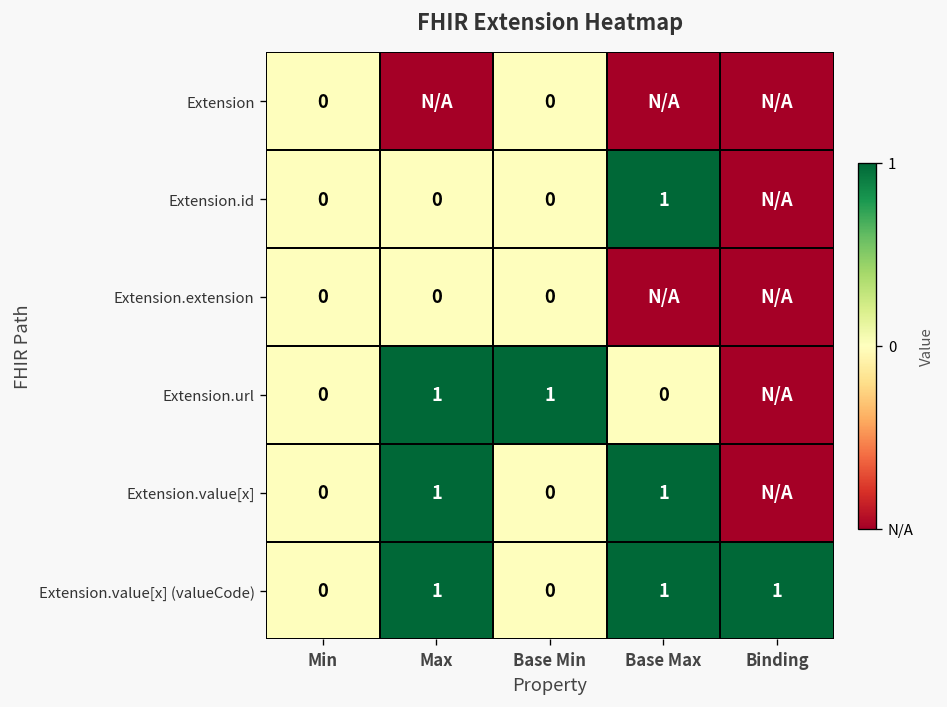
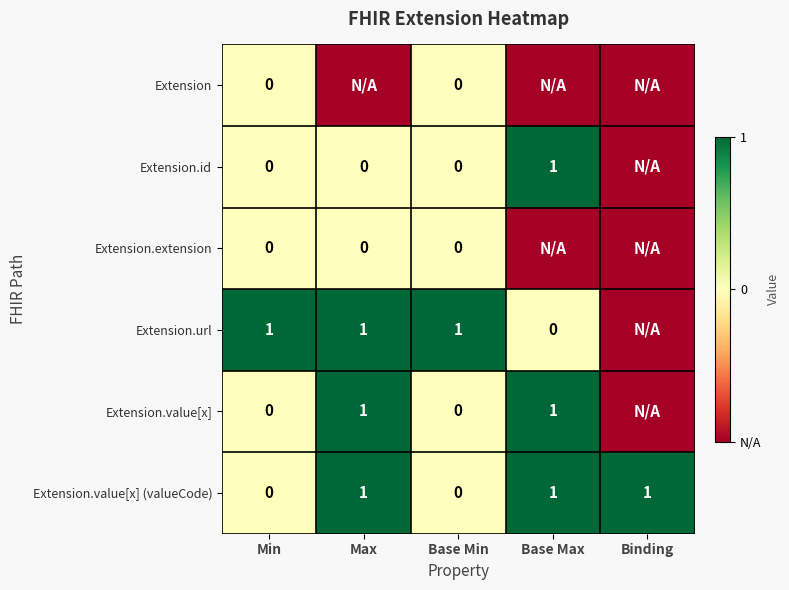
  {
    "Extension": {
      "Min": 0,
      "Base Min": 0
    },
    "Extension.id": {
      "Min": 0,
      "Max": 0,
      "Base Min": 0,
      "Base Max": 1
    },
    "Extension.extension": {
      "Min": 0,
      "Max": 0,
      "Base Min": 0
    },
    "Extension.url": {
-     "Min": 0,
+     "Min": 1,
      "Max": 1,
      "Base Min": 1,
      "Base Max": 0
    },
    "Extension.value[x]": {
      "Min": 0,
      "Max": 1,
      "Base Min": 0,
      "Base Max": 1
    },
    "Extension.value[x] (valueCode)": {
      "Min": 0,
      "Max": 1,
      "Base Min": 0,
      "Base Max": 1,
      "Binding": 1
    }
  }
